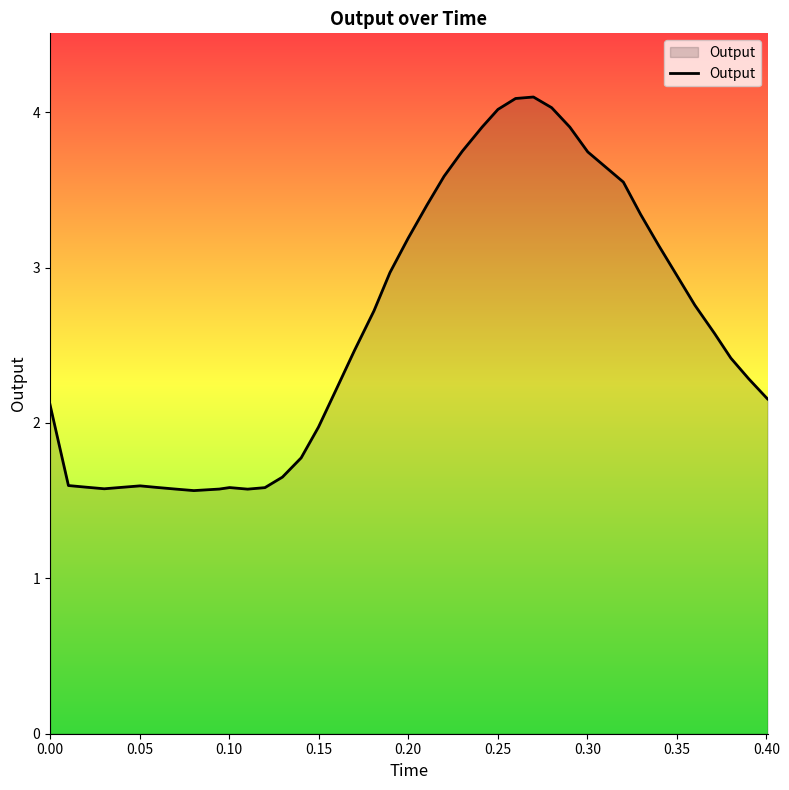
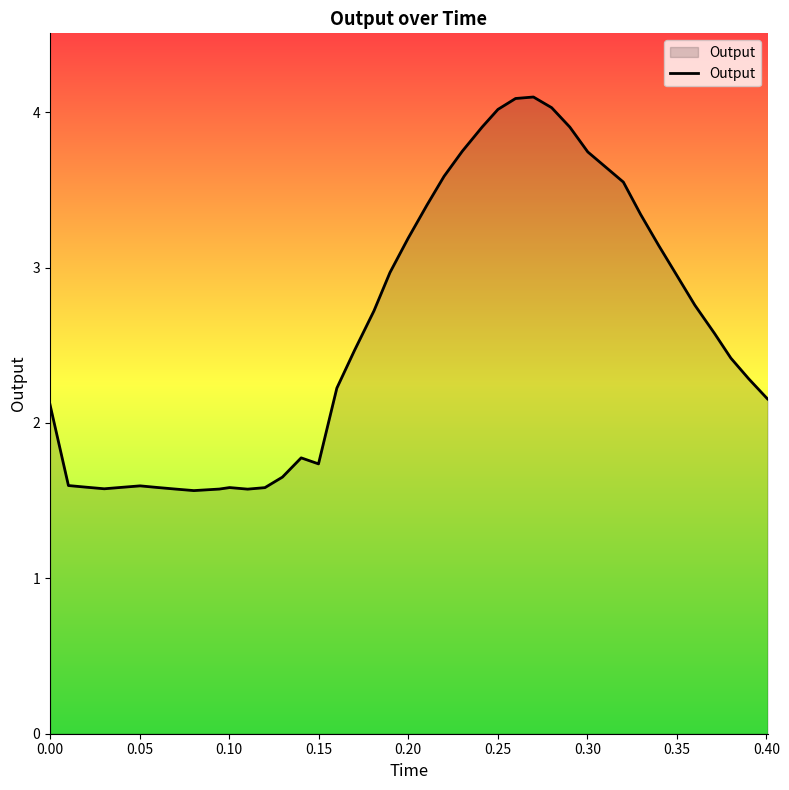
  {
    "0.00": 2.12,
-   "0.15": 1.97,
+   "0.15": 1.74,
    "0.20": 3.19
  }
